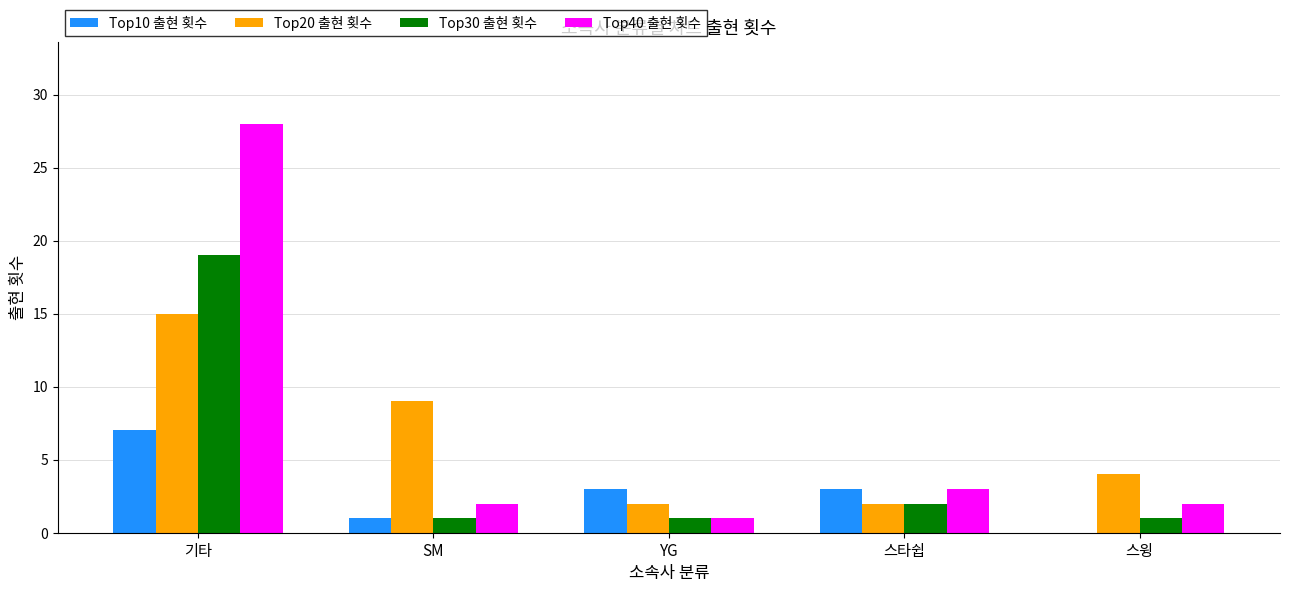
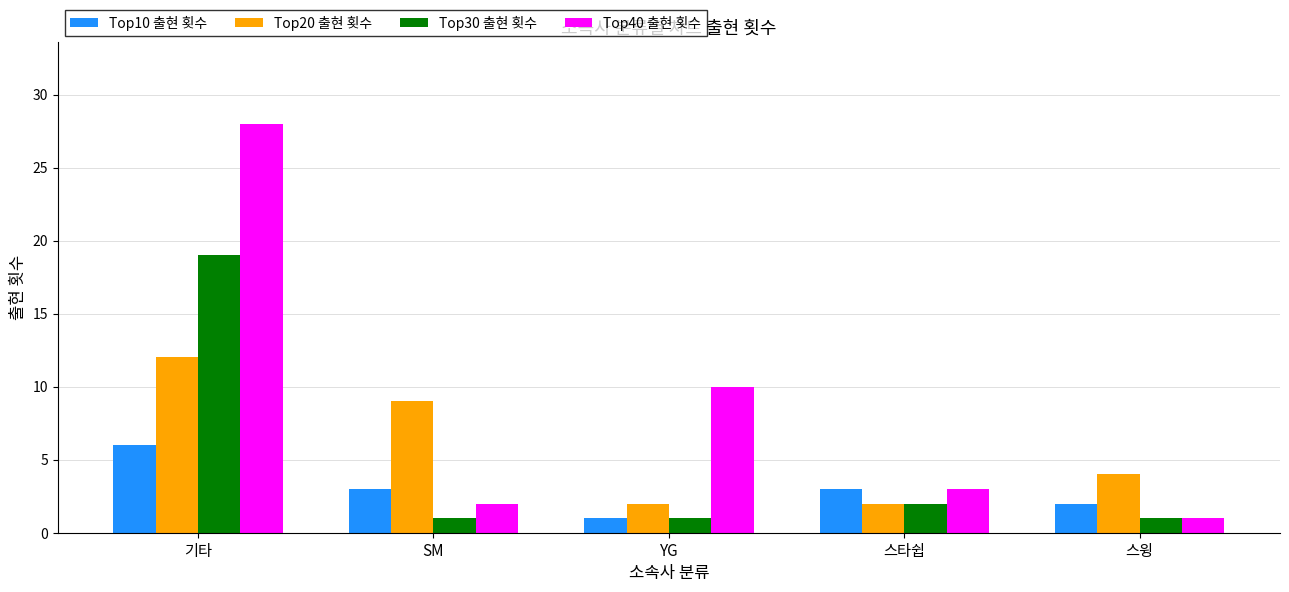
  {
    "Top10 출현 횟수": {
-     "기타": 7,
-     "SM": 1,
-     "YG": 3,
+     "기타": 6,
+     "SM": 3,
+     "YG": 1,
      "스타쉽": 3,
-     "스윙": 0
+     "스윙": 2
    },
    "Top20 출현 횟수": {
-     "기타": 15,
+     "기타": 12,
      "SM": 9,
      "YG": 2,
      "스타쉽": 2,
      "스윙": 4
    },
    "Top30 출현 횟수": {
      "기타": 19,
      "SM": 1,
      "YG": 1,
      "스타쉽": 2,
      "스윙": 1
    },
    "Top40 출현 횟수": {
      "기타": 28,
      "SM": 2,
-     "YG": 1,
+     "YG": 10,
      "스타쉽": 3,
-     "스윙": 2
+     "스윙": 1
    }
  }
